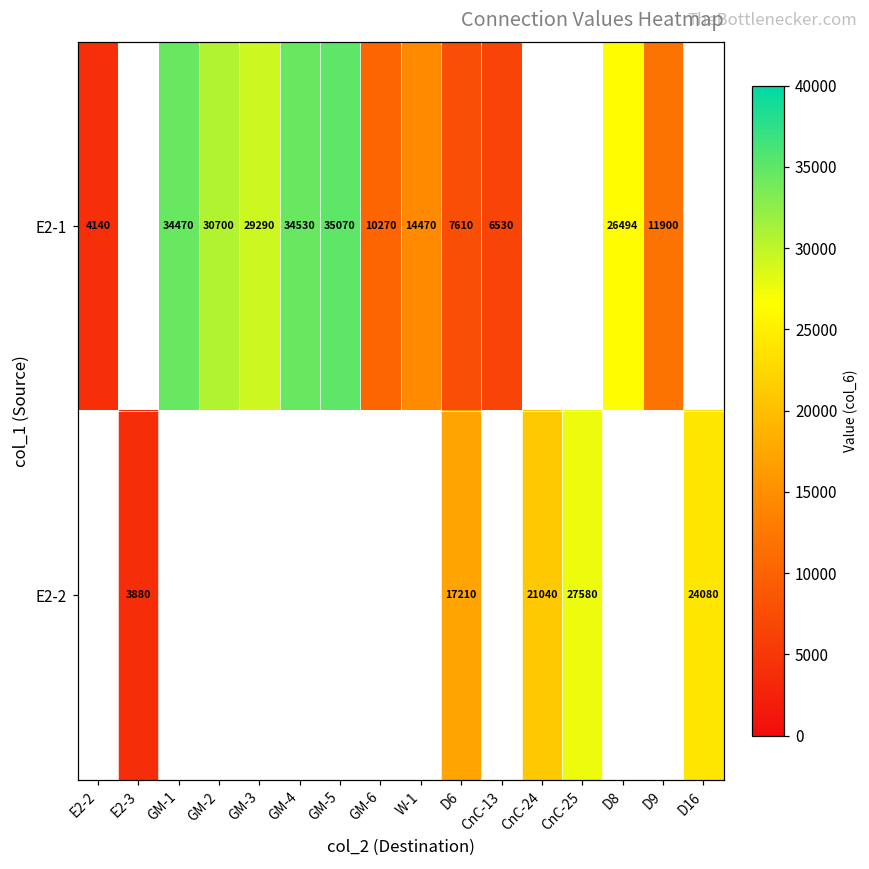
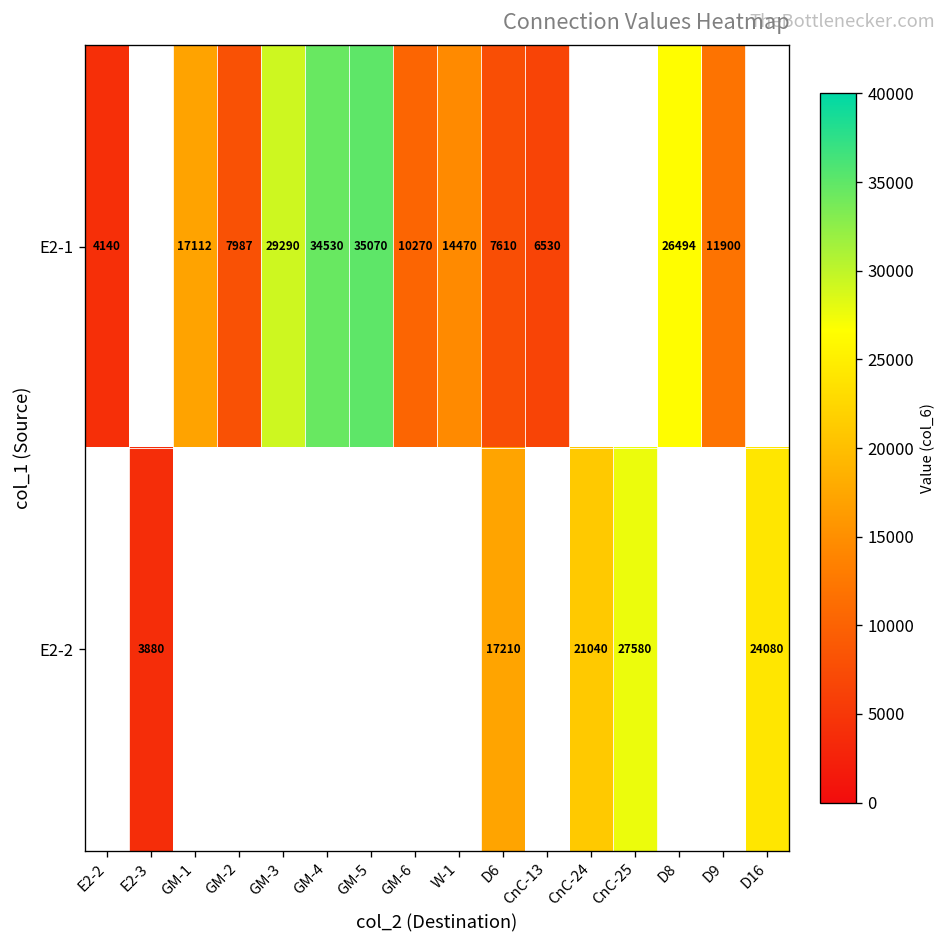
  {
    "E2-1": {
      "E2-2": 4140,
-     "GM-1": 34470,
-     "GM-2": 30700,
+     "GM-1": 17112,
+     "GM-2": 7987,
      "GM-3": 29290,
      "GM-4": 34530,
      "GM-5": 35070,
      "GM-6": 10270,
      "W-1": 14470,
      "D6": 7610,
      "CnC-13": 6530,
      "D8": 26494,
      "D9": 11900
    },
    "E2-2": {
      "E2-3": 3880,
      "D6": 17210,
      "CnC-24": 21040,
      "CnC-25": 27580,
      "D16": 24080
    }
  }
